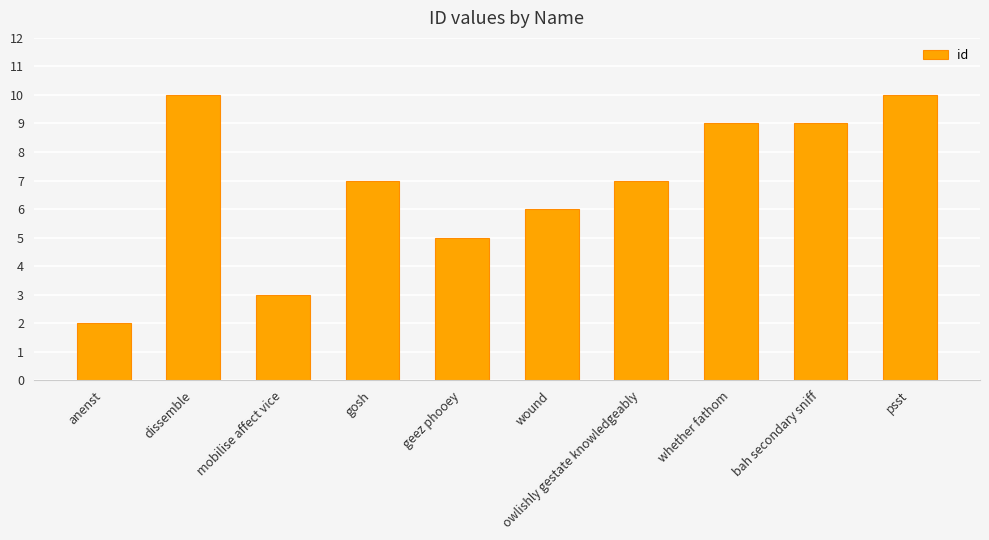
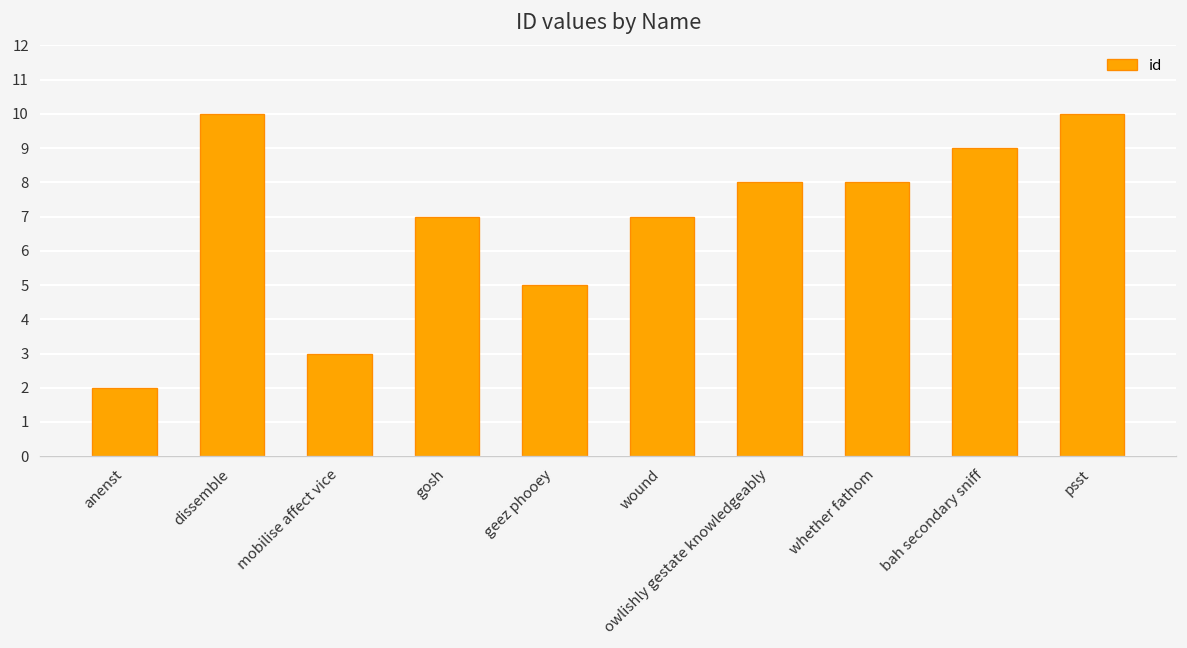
  {
    "anenst": 2,
    "dissemble": 10,
    "mobilise affect vice": 3,
    "gosh": 7,
    "geez phooey": 5,
-   "wound": 6,
-   "owlishly gestate knowledgeably": 7,
-   "whether fathom": 9,
+   "wound": 7,
+   "owlishly gestate knowledgeably": 8,
+   "whether fathom": 8,
    "bah secondary sniff": 9,
    "psst": 10
  }
